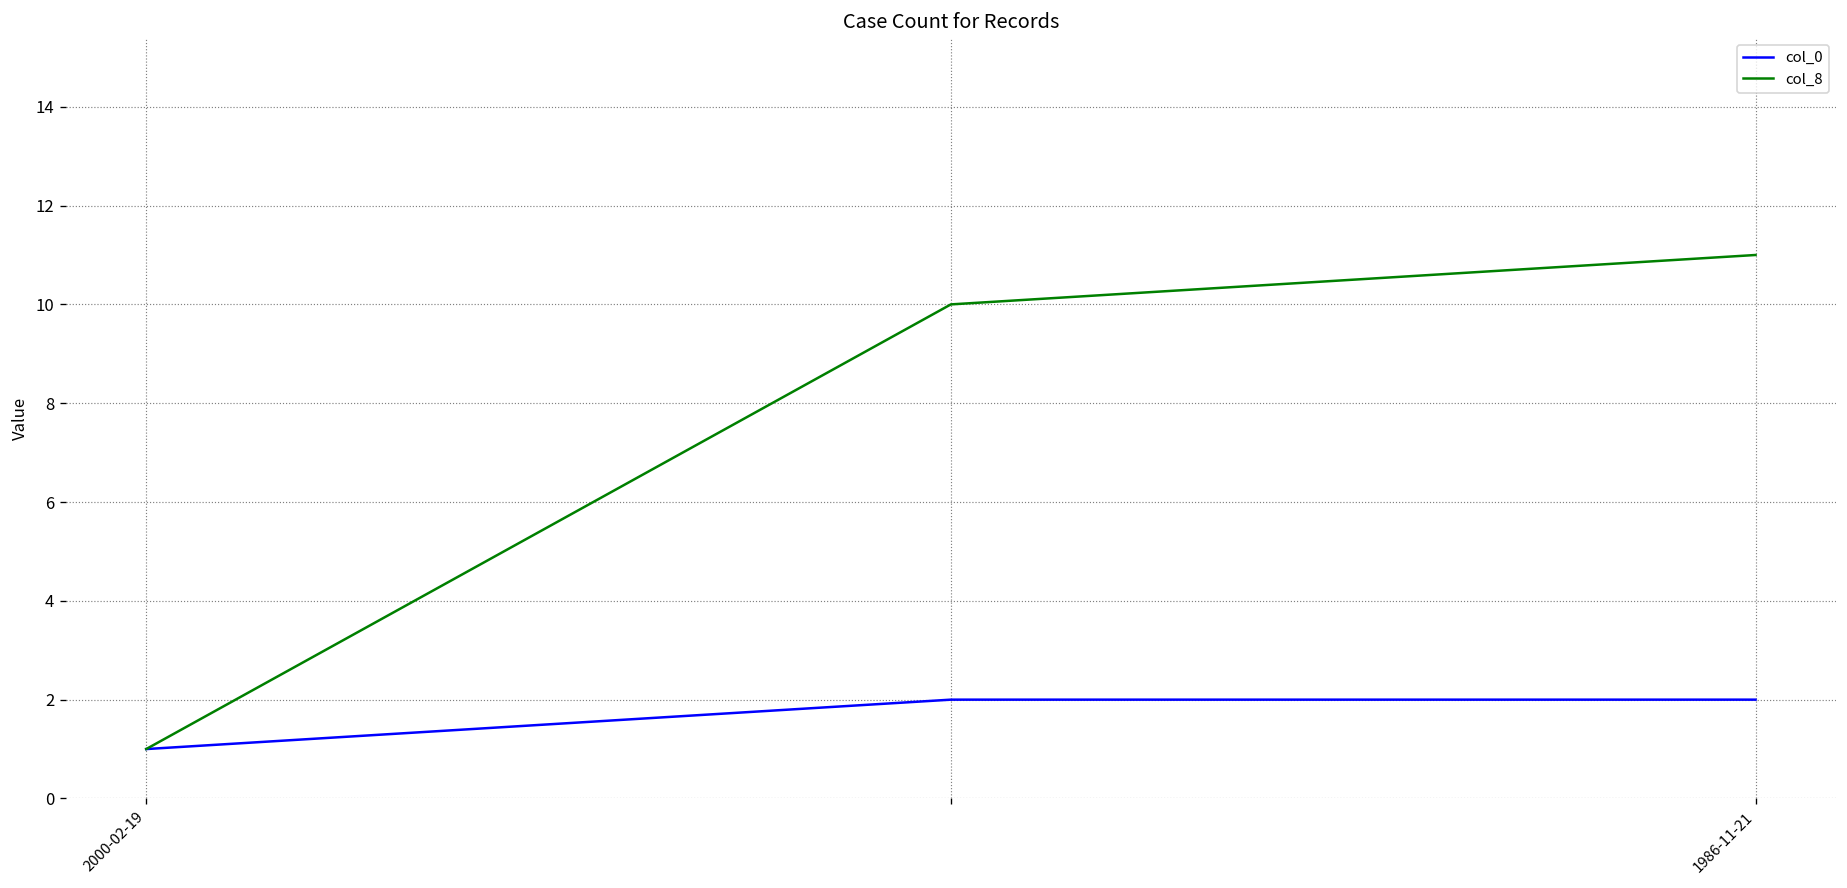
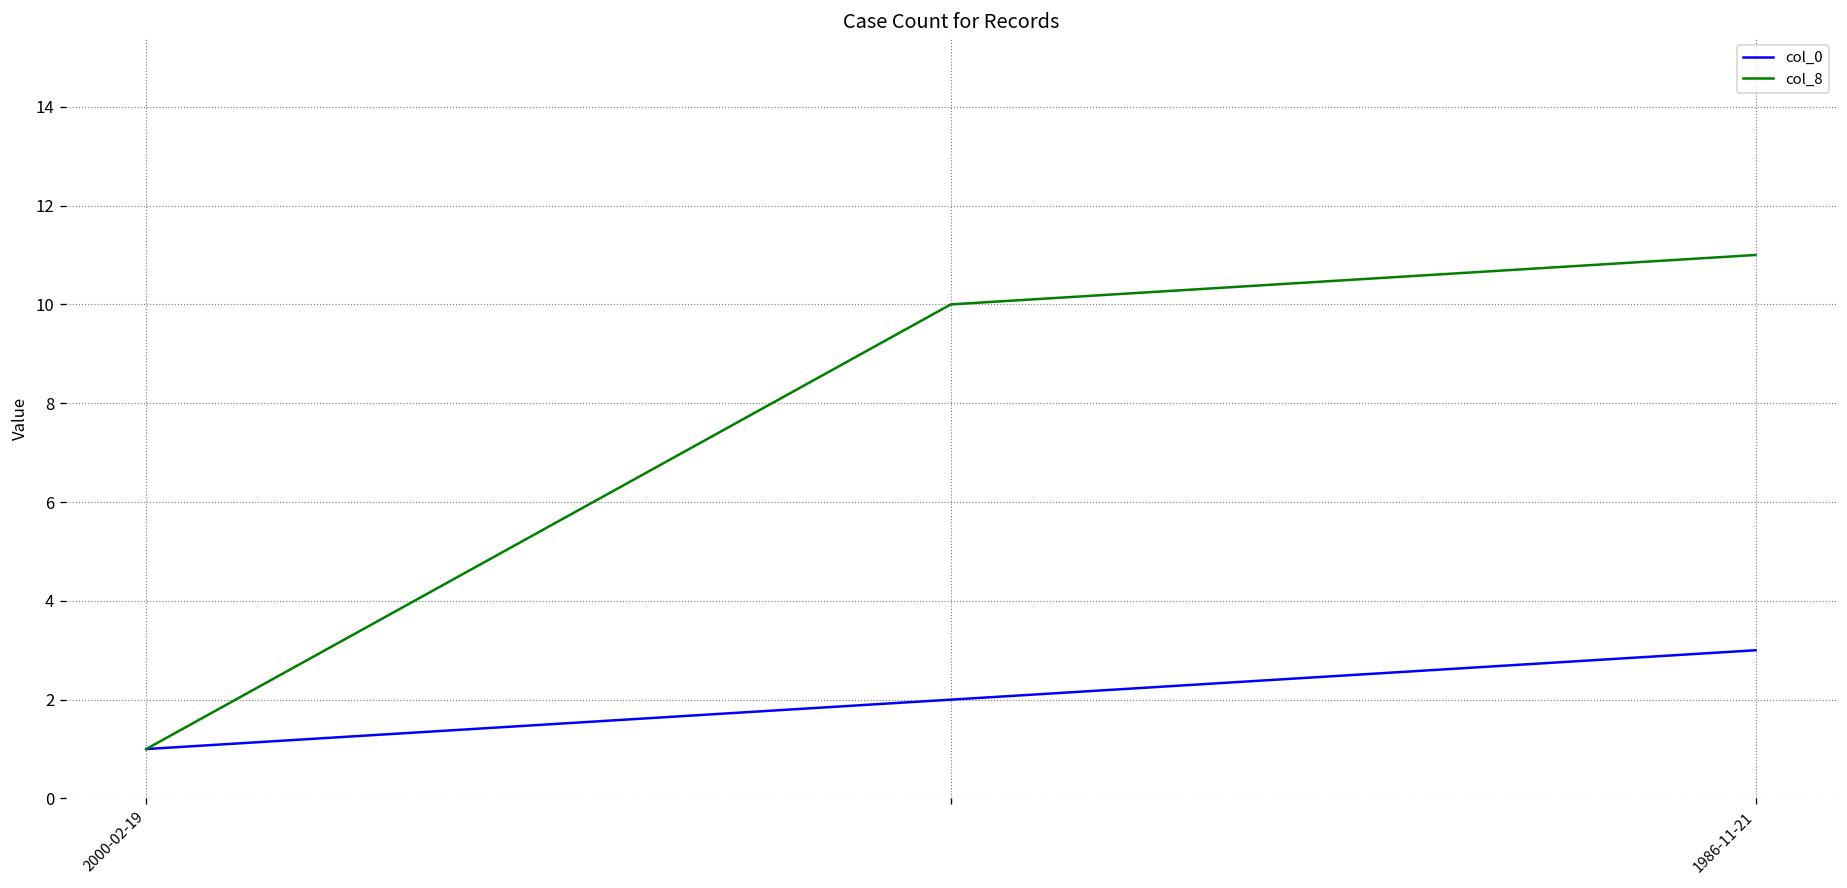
  {
    "col_0": {
-     "1986-11-21": 2
+     "1986-11-21": 3
    },
    "col_8": {
      "1986-11-21": 11
    }
  }
